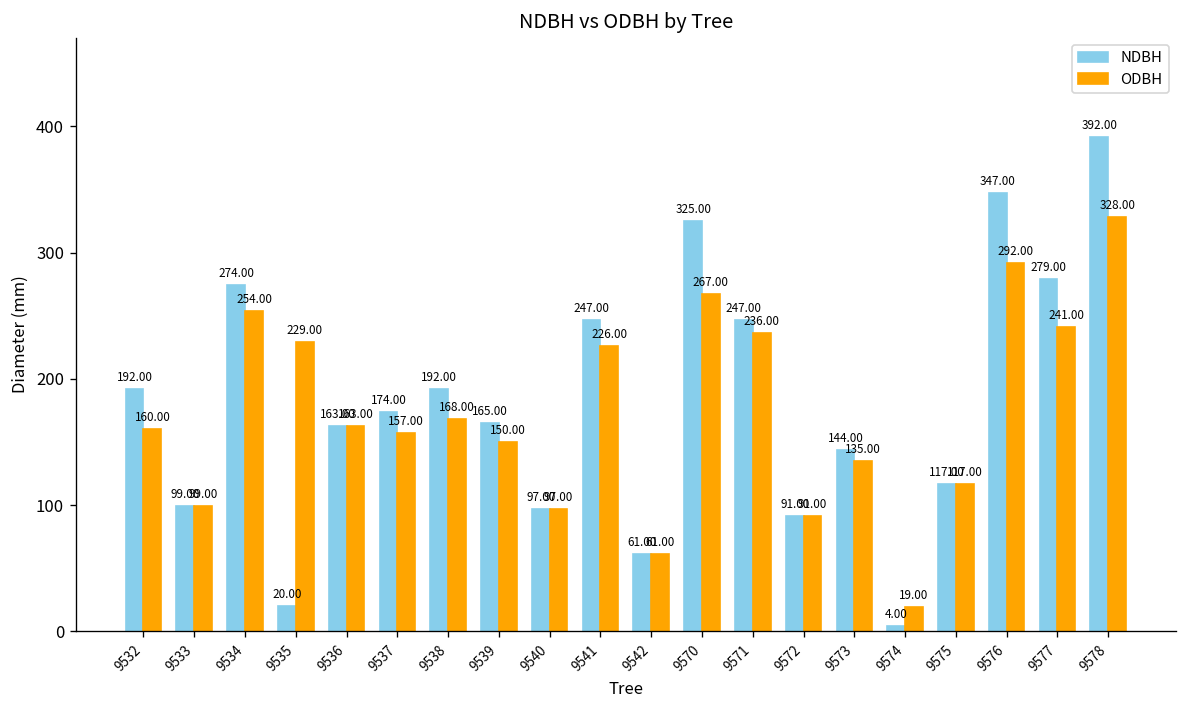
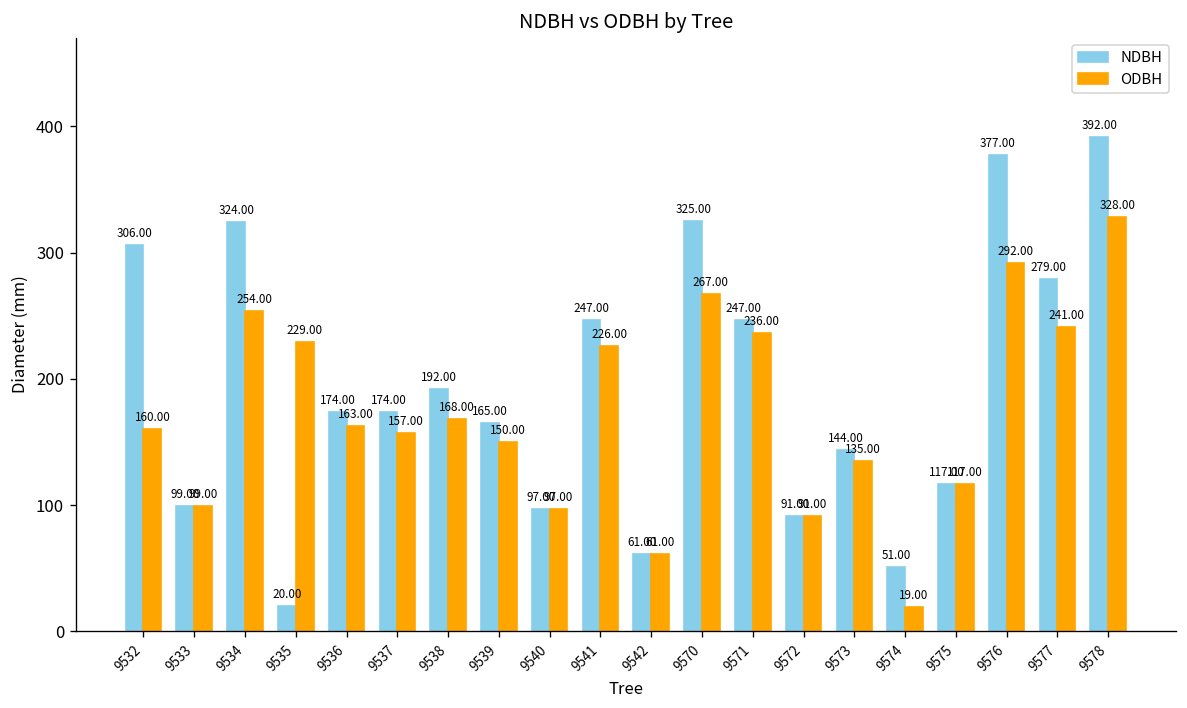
  {
    "NDBH": {
-     "9532": 192.00,
-     "9534": 274.00,
+     "9532": 306.00,
+     "9534": 324.00,
      "9535": 20.00,
-     "9536": 163.00,
+     "9536": 174.00,
      "9537": 174.00,
      "9538": 192.00,
      "9539": 165.00,
      "9541": 247.00,
      "9570": 325.00,
      "9571": 247.00,
      "9573": 144.00,
-     "9574": 4.00,
-     "9576": 347.00,
+     "9574": 51.00,
+     "9576": 377.00,
      "9577": 279.00,
      "9578": 392.00
    },
    "ODBH": {
      "9532": 160.00,
      "9534": 254.00,
      "9535": 229.00,
      "9537": 157.00,
      "9538": 168.00,
      "9539": 150.00,
      "9541": 226.00,
      "9570": 267.00,
      "9571": 236.00,
      "9573": 135.00,
      "9574": 19.00,
      "9576": 292.00,
      "9577": 241.00,
      "9578": 328.00
    }
  }
